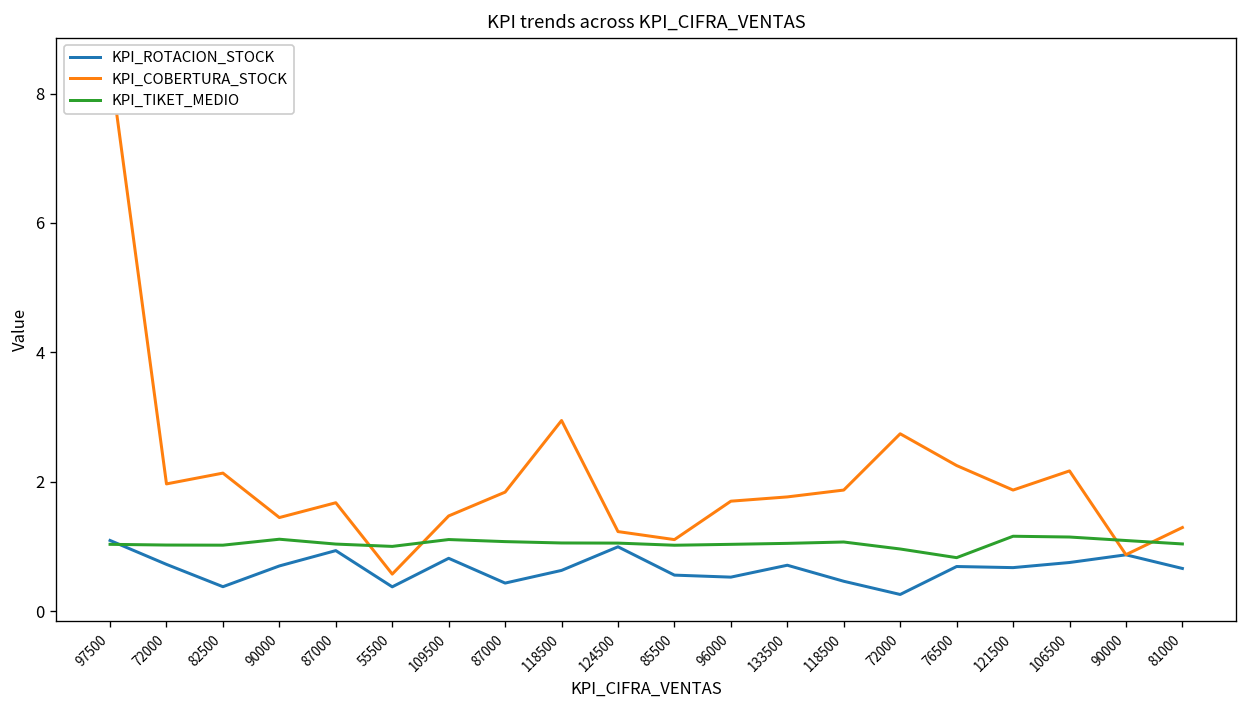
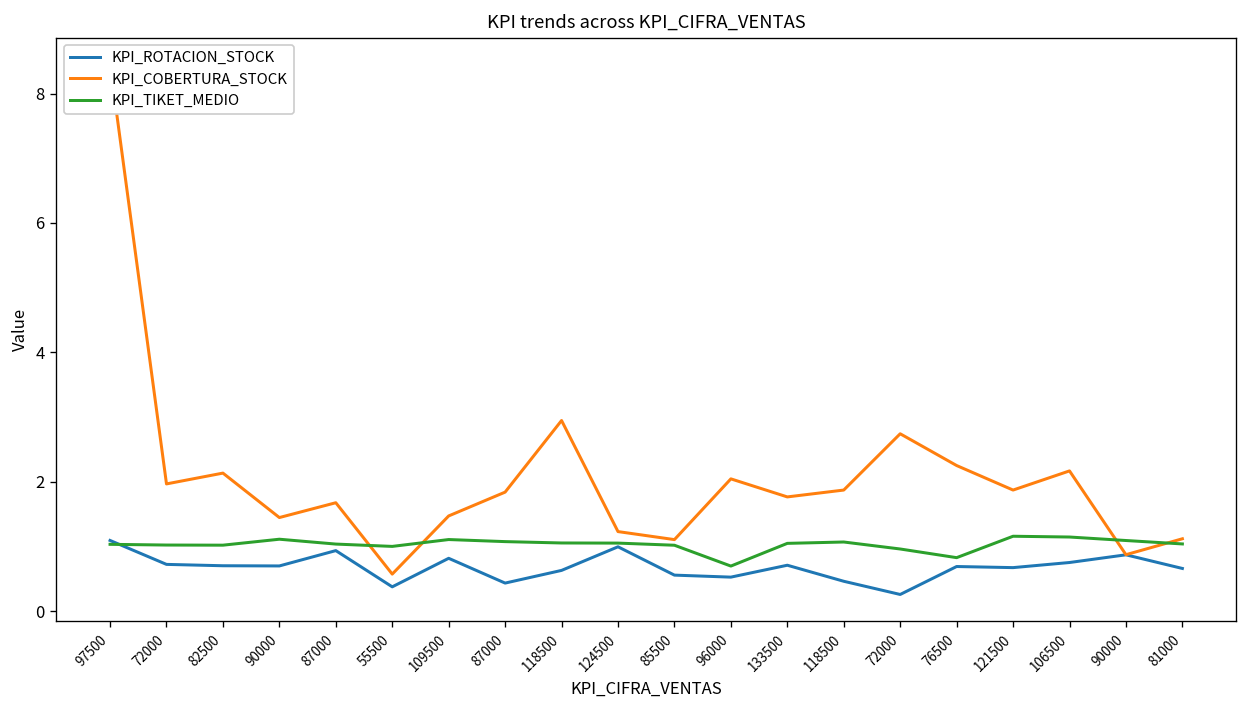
  {
    "KPI_ROTACION_STOCK": {
      "97500": 1.1,
-     "82500": 0.4,
+     "82500": 0.7,
      "55500": 0.4,
      "109500": 0.8,
      "124500": 1.0,
      "85500": 0.6,
      "96000": 0.5,
      "133500": 0.7,
      "76500": 0.7,
      "121500": 0.7,
      "106500": 0.8,
      "81000": 0.7
    },
    "KPI_COBERTURA_STOCK": {
      "82500": 2.1,
      "55500": 0.6,
      "109500": 1.5,
      "124500": 1.2,
      "85500": 1.1,
-     "96000": 1.7,
+     "96000": 2.0,
      "133500": 1.8,
      "76500": 2.3,
      "121500": 1.9,
      "106500": 2.2,
-     "81000": 1.3
+     "81000": 1.1
    },
    "KPI_TIKET_MEDIO": {
      "97500": 1.0,
      "82500": 1.0,
      "55500": 1.0,
      "109500": 1.1,
      "124500": 1.1,
      "85500": 1.0,
-     "96000": 1.0,
+     "96000": 0.7,
      "133500": 1.0,
      "76500": 0.8,
      "121500": 1.2,
      "106500": 1.1,
      "81000": 1.0
    }
  }
